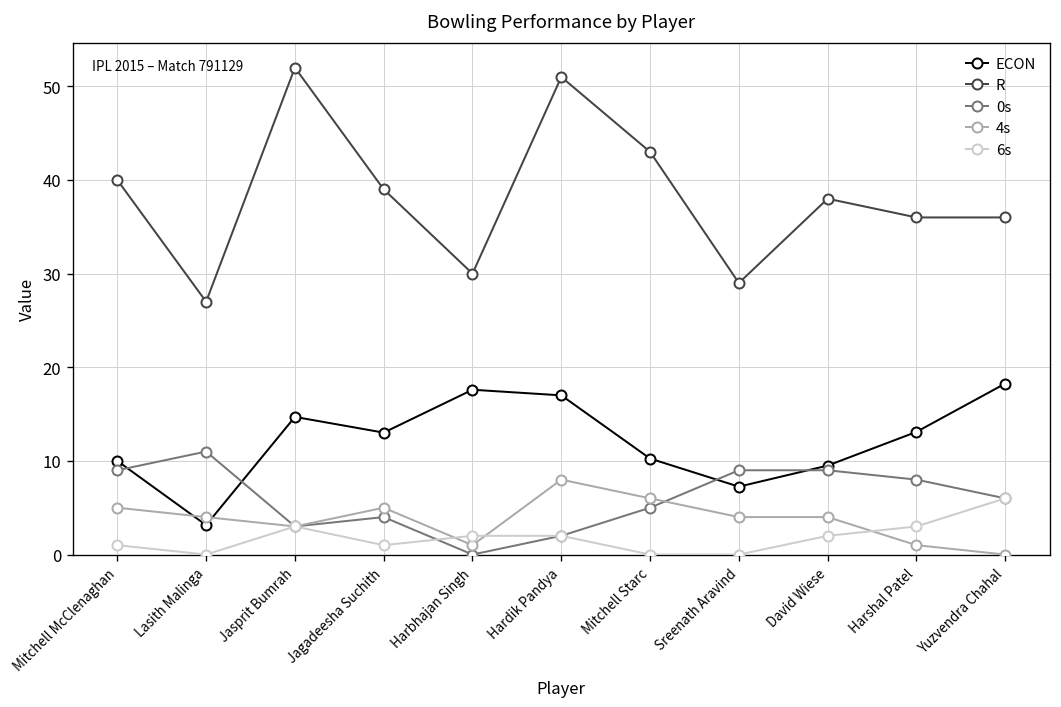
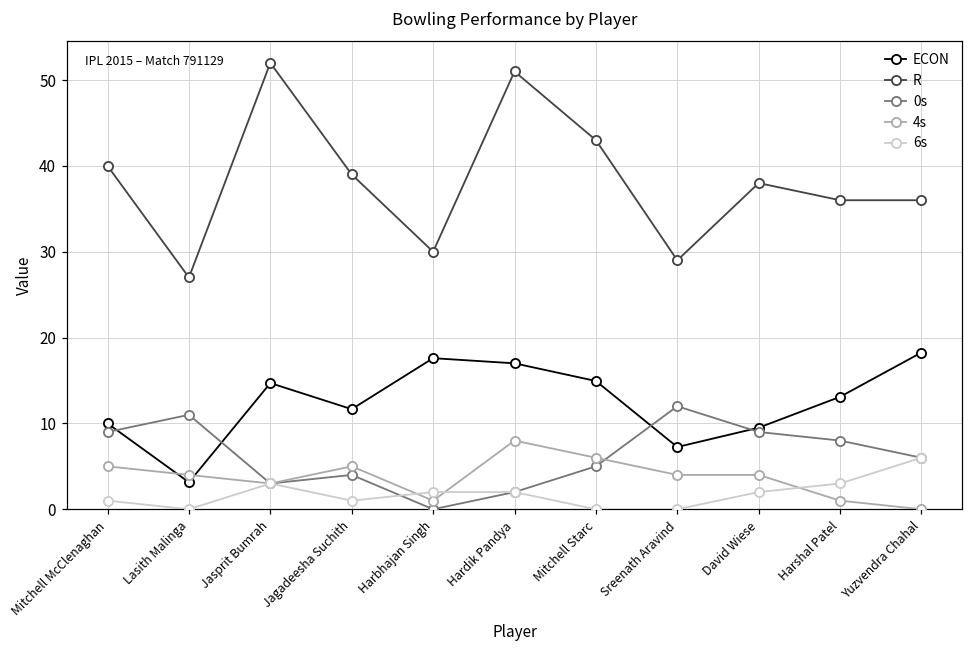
  {
    "ECON": {
      "Mitchell McClenaghan": 10,
      "Lasith Malinga": 3,
      "Jasprit Bumrah": 15,
-     "Jagadeesha Suchith": 13,
+     "Jagadeesha Suchith": 12,
      "Harbhajan Singh": 18,
      "Hardik Pandya": 17,
-     "Mitchell Starc": 10,
+     "Mitchell Starc": 15,
      "Sreenath Aravind": 7,
      "David Wiese": 10,
      "Harshal Patel": 13,
      "Yuzvendra Chahal": 18
    },
    "R": {
      "Mitchell McClenaghan": 40,
      "Lasith Malinga": 27,
      "Jasprit Bumrah": 52,
      "Jagadeesha Suchith": 39,
      "Harbhajan Singh": 30,
      "Hardik Pandya": 51,
      "Mitchell Starc": 43,
      "Sreenath Aravind": 29,
      "David Wiese": 38,
      "Harshal Patel": 36,
      "Yuzvendra Chahal": 36
    },
    "0s": {
      "Mitchell McClenaghan": 9,
      "Lasith Malinga": 11,
      "Jagadeesha Suchith": 4,
      "Harbhajan Singh": 0,
      "Mitchell Starc": 5,
-     "Sreenath Aravind": 9,
+     "Sreenath Aravind": 12,
      "David Wiese": 9,
      "Harshal Patel": 8
    }
  }
